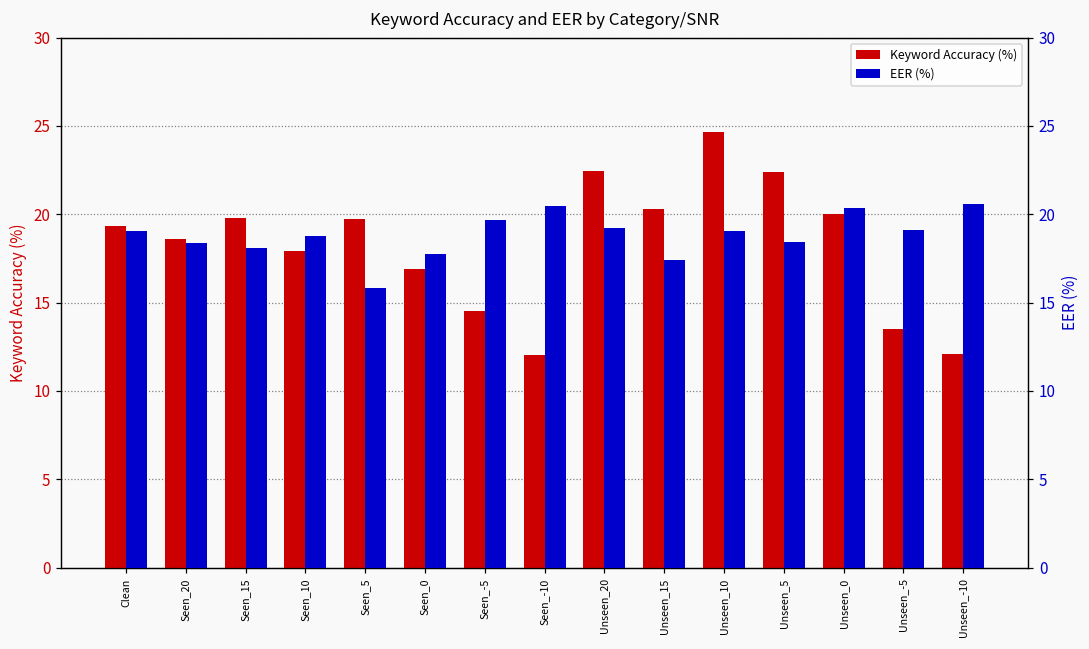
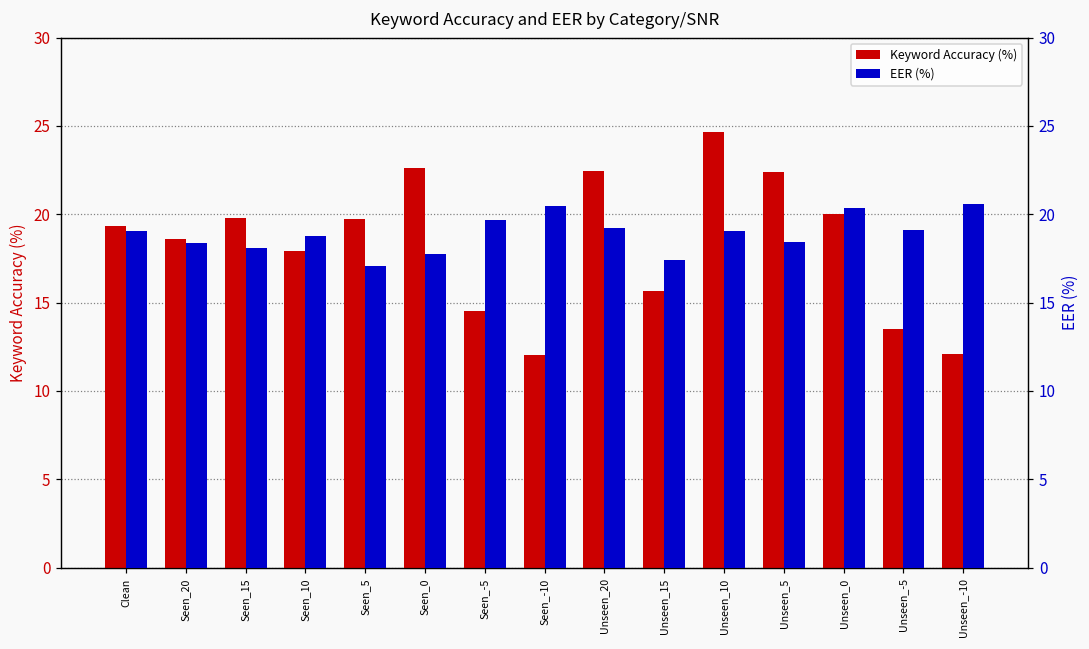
  {
    "Keyword Accuracy (%)": {
      "Clean": 19.3,
      "Seen_20": 18.6,
      "Seen_15": 19.8,
      "Seen_10": 17.9,
      "Seen_5": 19.7,
-     "Seen_0": 16.9,
+     "Seen_0": 22.6,
      "Seen_-5": 14.5,
      "Seen_-10": 12.0,
      "Unseen_20": 22.4,
-     "Unseen_15": 20.3,
+     "Unseen_15": 15.7,
      "Unseen_10": 24.7,
      "Unseen_5": 22.4,
      "Unseen_0": 20.0,
      "Unseen_-5": 13.5,
      "Unseen_-10": 12.1
    },
    "EER (%)": {
      "Clean": 19.0,
      "Seen_20": 18.4,
      "Seen_15": 18.1,
      "Seen_10": 18.7,
-     "Seen_5": 15.8,
+     "Seen_5": 17.0,
      "Seen_0": 17.8,
      "Seen_-5": 19.7,
      "Seen_-10": 20.5,
      "Unseen_20": 19.2,
      "Unseen_15": 17.4,
      "Unseen_10": 19.0,
      "Unseen_5": 18.4,
      "Unseen_0": 20.3,
      "Unseen_-5": 19.1,
      "Unseen_-10": 20.6
    }
  }
